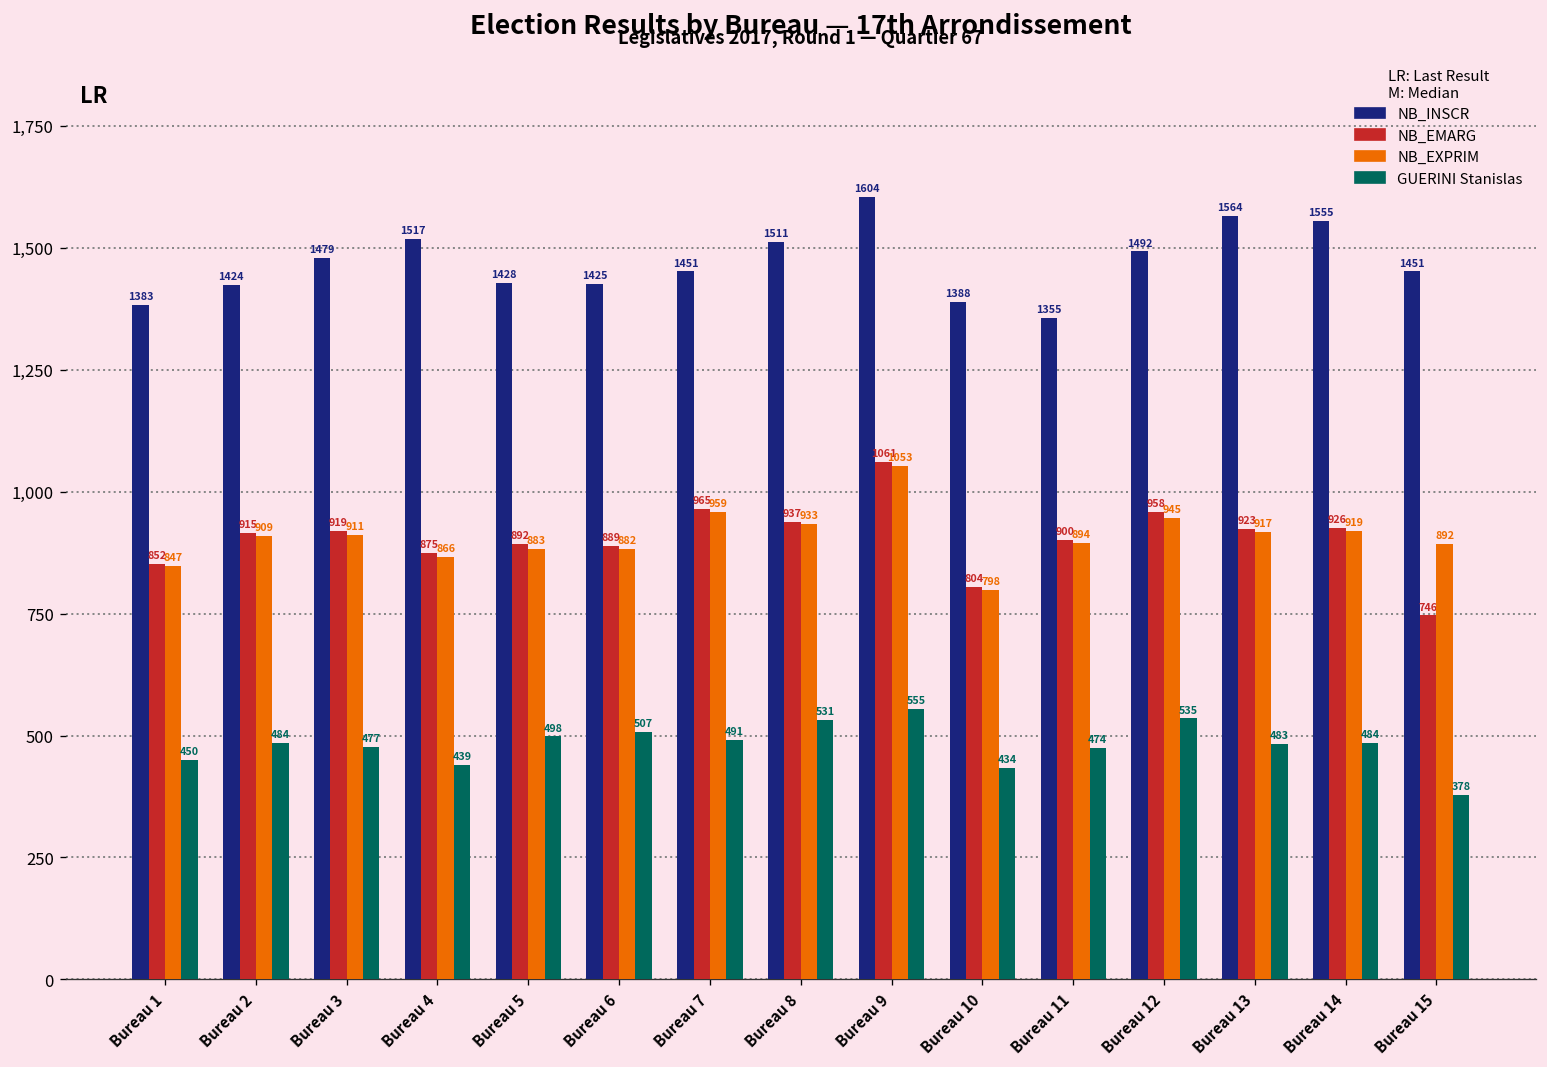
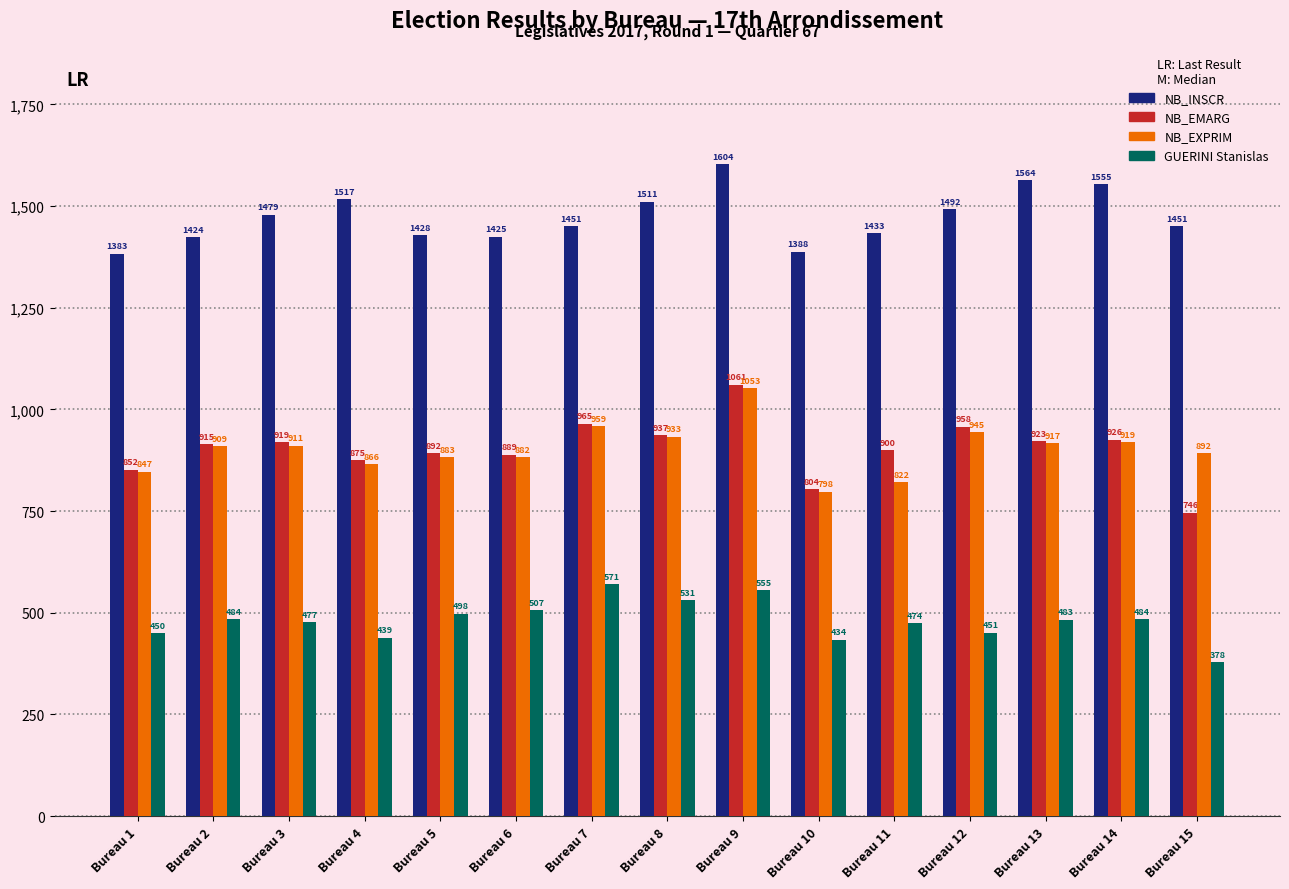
  {
    "NB_INSCR": {
      "Bureau 1": 1383,
      "Bureau 2": 1424,
      "Bureau 3": 1479,
      "Bureau 4": 1517,
      "Bureau 5": 1428,
      "Bureau 6": 1425,
      "Bureau 7": 1451,
      "Bureau 8": 1511,
      "Bureau 9": 1604,
      "Bureau 10": 1388,
-     "Bureau 11": 1355,
+     "Bureau 11": 1433,
      "Bureau 12": 1492,
      "Bureau 13": 1564,
      "Bureau 14": 1555,
      "Bureau 15": 1451
    },
    "NB_EMARG": {
      "Bureau 1": 852,
      "Bureau 2": 915,
      "Bureau 3": 919,
      "Bureau 4": 875,
      "Bureau 5": 892,
      "Bureau 6": 889,
      "Bureau 7": 965,
      "Bureau 8": 937,
      "Bureau 10": 804,
      "Bureau 11": 900,
      "Bureau 12": 958,
      "Bureau 13": 923,
      "Bureau 14": 926,
      "Bureau 15": 746
    },
    "NB_EXPRIM": {
      "Bureau 1": 847,
      "Bureau 2": 909,
      "Bureau 3": 911,
      "Bureau 4": 866,
      "Bureau 5": 883,
      "Bureau 6": 882,
      "Bureau 7": 959,
      "Bureau 8": 933,
      "Bureau 10": 798,
-     "Bureau 11": 894,
+     "Bureau 11": 822,
      "Bureau 12": 945,
      "Bureau 13": 917,
      "Bureau 14": 919,
      "Bureau 15": 892
    },
    "GUERINI Stanislas": {
      "Bureau 1": 450,
      "Bureau 2": 484,
      "Bureau 3": 477,
      "Bureau 4": 439,
      "Bureau 5": 498,
      "Bureau 6": 507,
-     "Bureau 7": 491,
+     "Bureau 7": 571,
      "Bureau 8": 531,
      "Bureau 9": 555,
      "Bureau 10": 434,
      "Bureau 11": 474,
-     "Bureau 12": 535,
+     "Bureau 12": 451,
      "Bureau 13": 483,
      "Bureau 14": 484,
      "Bureau 15": 378
    }
  }
